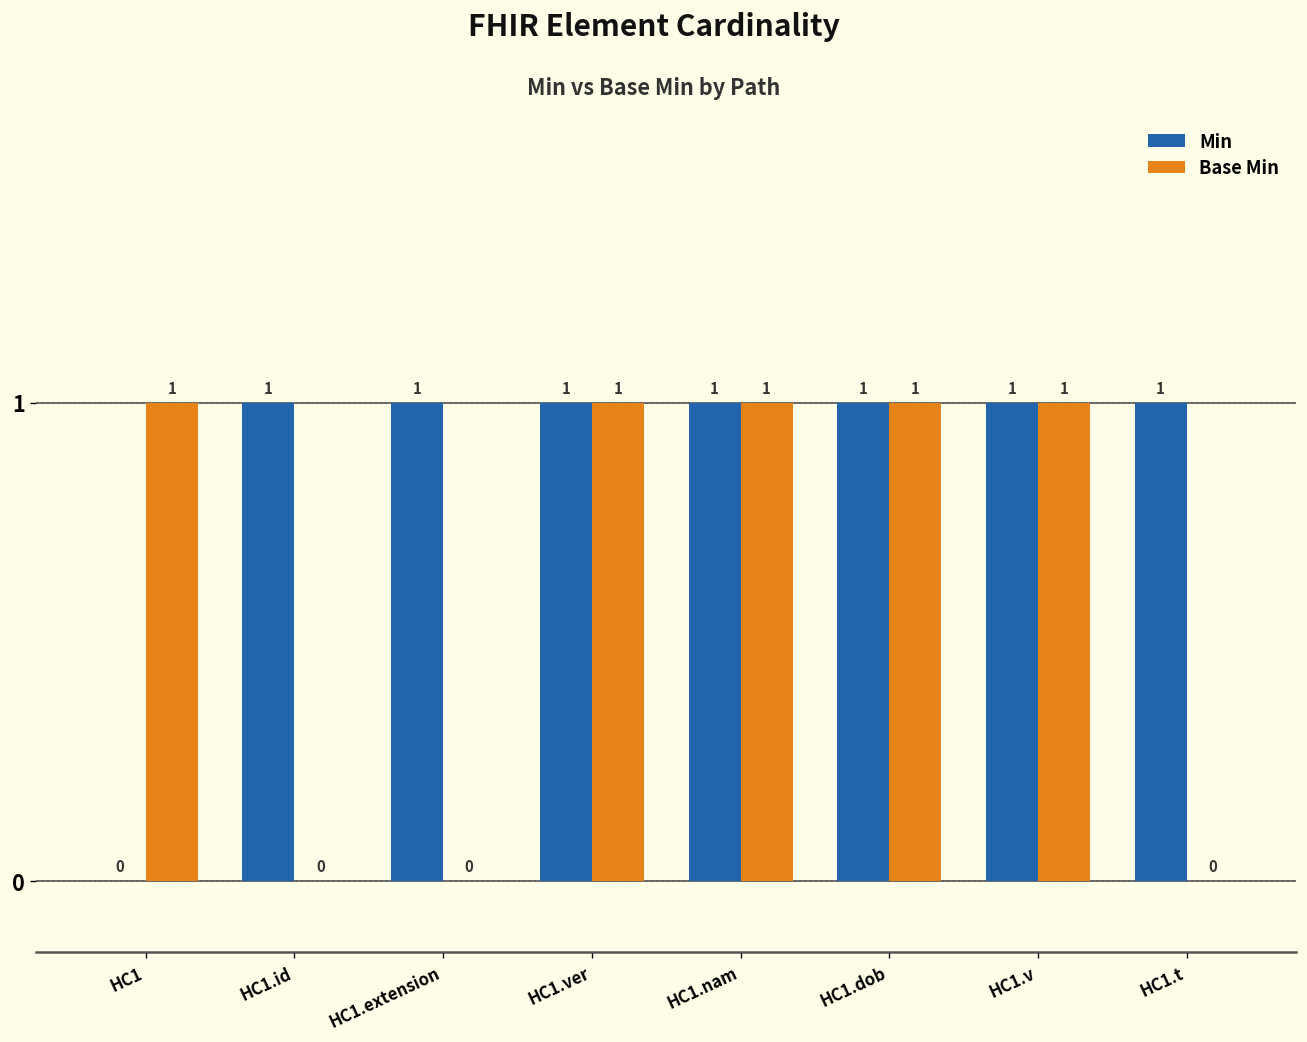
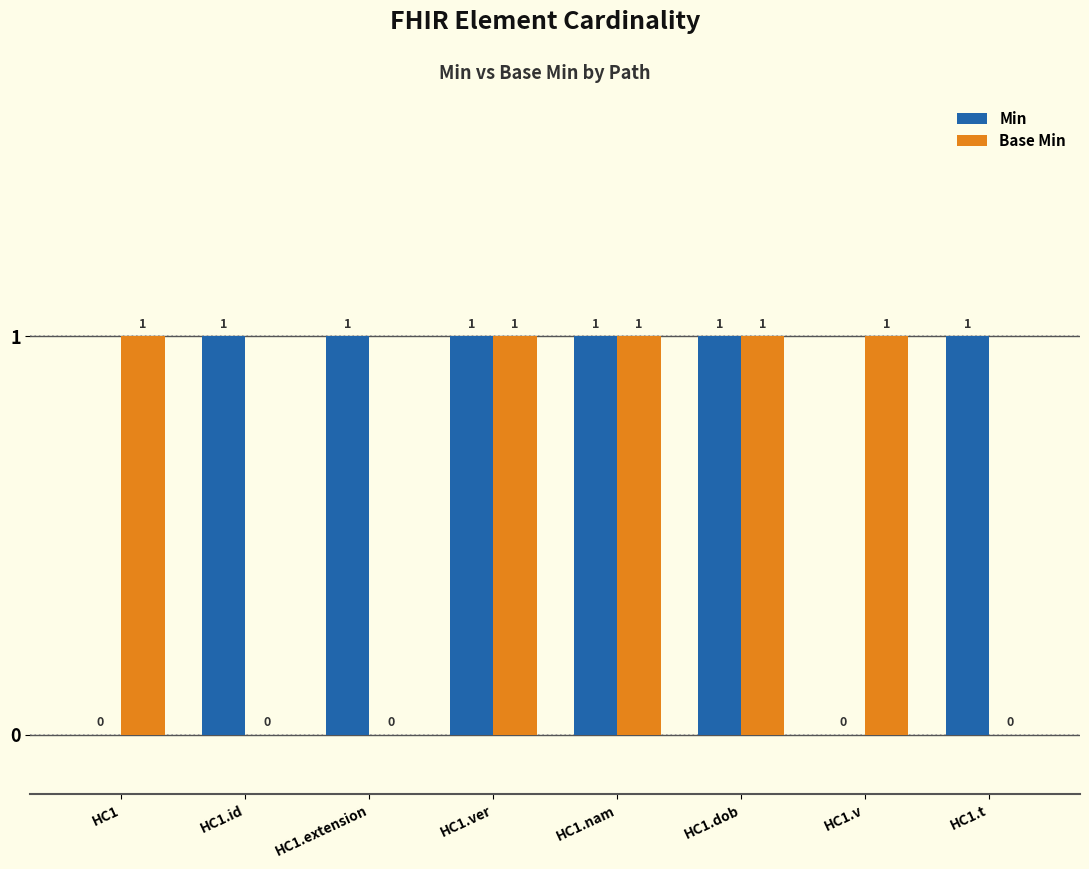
  {
    "Min": {
      "HC1": 0,
      "HC1.id": 1,
      "HC1.extension": 1,
      "HC1.ver": 1,
      "HC1.nam": 1,
      "HC1.dob": 1,
-     "HC1.v": 1,
+     "HC1.v": 0,
      "HC1.t": 1
    },
    "Base Min": {
      "HC1": 1,
      "HC1.id": 0,
      "HC1.extension": 0,
      "HC1.ver": 1,
      "HC1.nam": 1,
      "HC1.dob": 1,
      "HC1.v": 1,
      "HC1.t": 0
    }
  }
